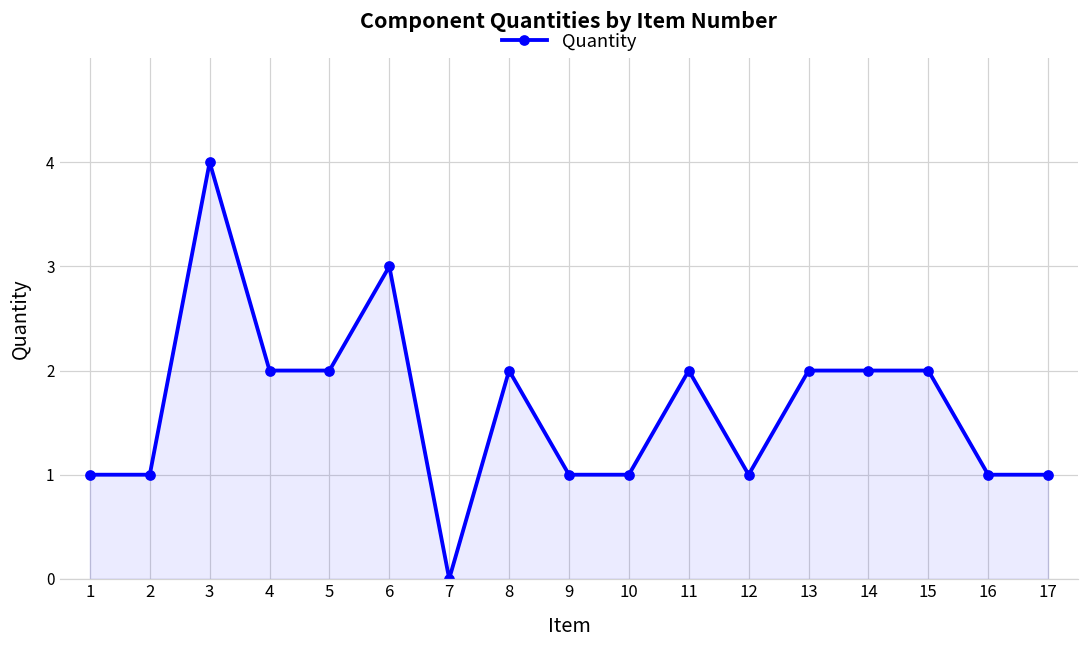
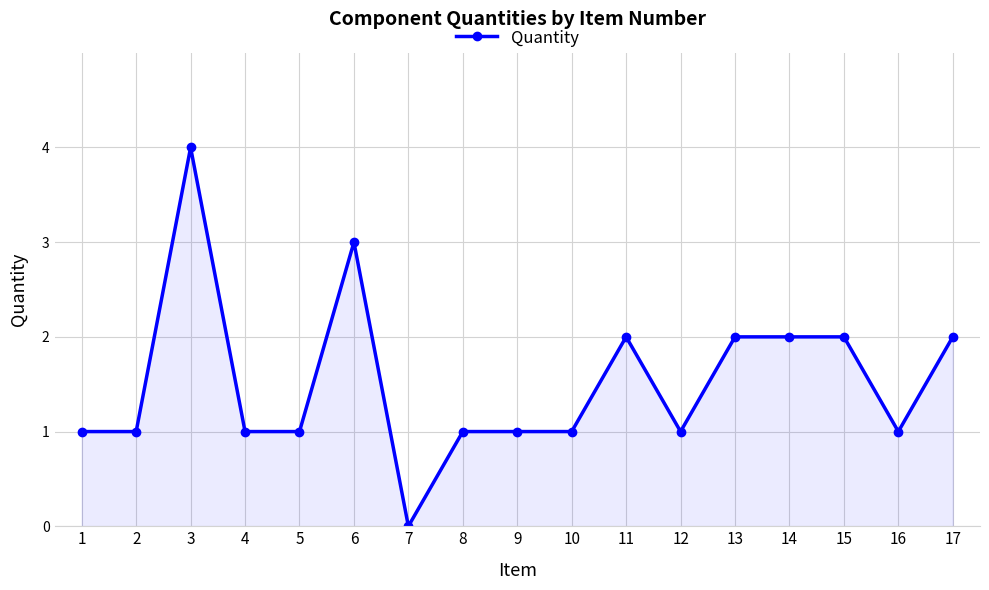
  {
    "1": 1,
    "2": 1,
    "3": 4,
-   "4": 2,
-   "5": 2,
+   "4": 1,
+   "5": 1,
    "6": 3,
    "7": 0,
-   "8": 2,
+   "8": 1,
    "9": 1,
    "10": 1,
    "11": 2,
    "12": 1,
    "13": 2,
    "14": 2,
    "15": 2,
    "16": 1,
-   "17": 1
+   "17": 2
  }
